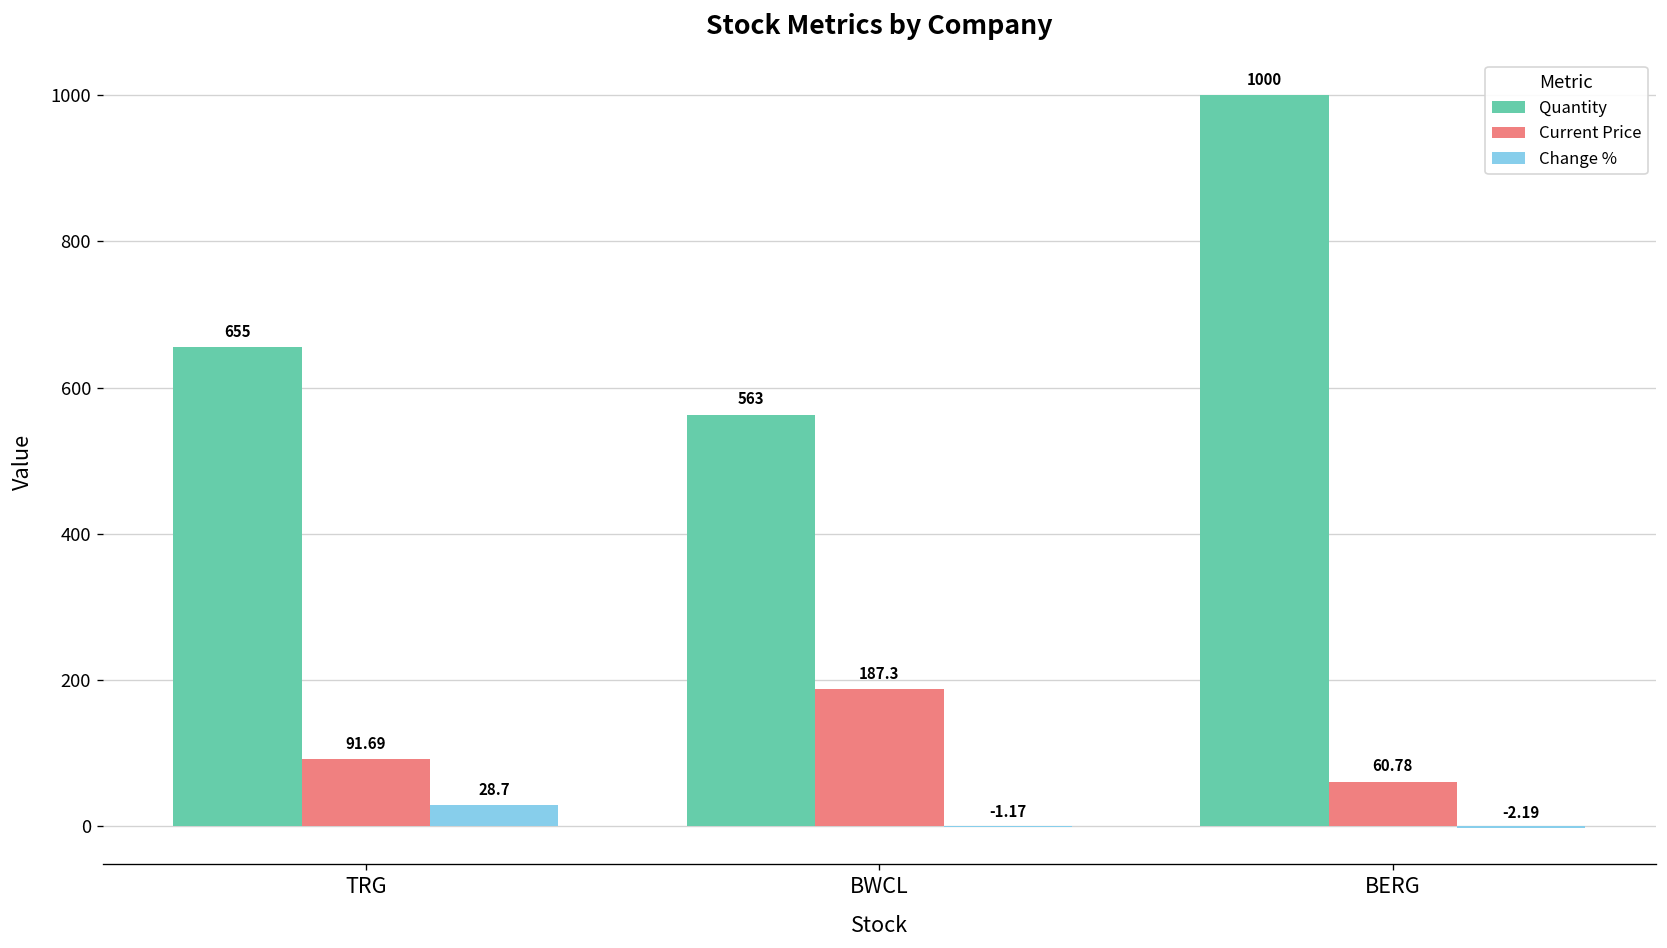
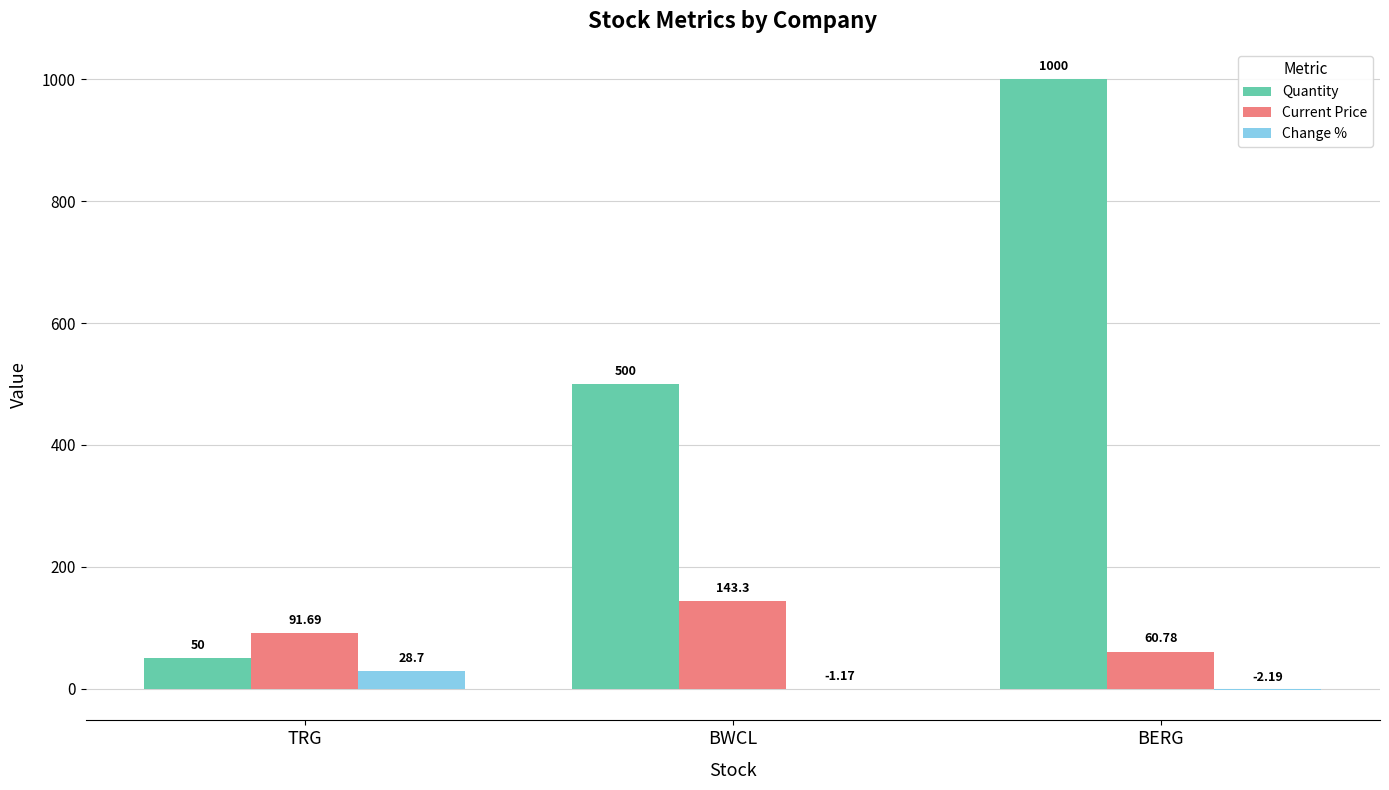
  {
    "Quantity": {
-     "TRG": 655,
-     "BWCL": 563,
+     "TRG": 50,
+     "BWCL": 500,
      "BERG": 1000
    },
    "Current Price": {
      "TRG": 91.69,
-     "BWCL": 187.3,
+     "BWCL": 143.3,
      "BERG": 60.78
    },
    "Change %": {
      "TRG": 28.7,
      "BWCL": -1.17,
      "BERG": -2.19
    }
  }
